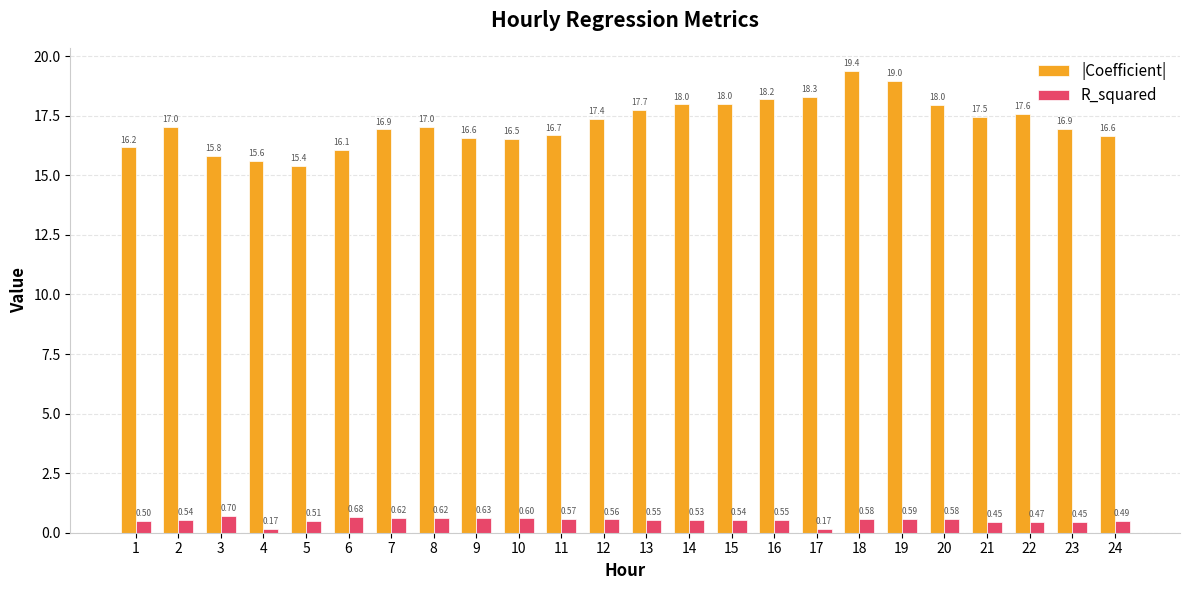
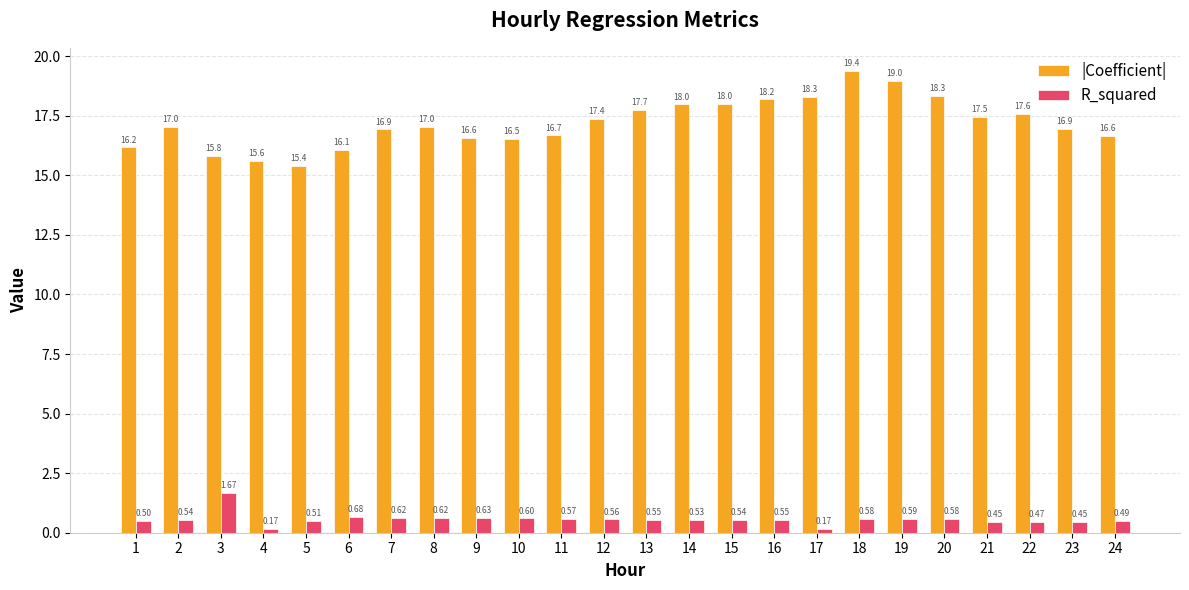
  {
    "|Coefficient|": {
      "1": 16.2,
      "2": 17.0,
      "3": 15.8,
      "4": 15.6,
      "5": 15.4,
      "6": 16.1,
      "7": 16.9,
      "8": 17.0,
      "9": 16.6,
      "10": 16.5,
      "11": 16.7,
      "12": 17.4,
      "13": 17.7,
      "14": 18.0,
      "15": 18.0,
      "16": 18.2,
      "17": 18.3,
      "18": 19.4,
      "19": 19.0,
-     "20": 18.0,
+     "20": 18.3,
      "21": 17.5,
      "22": 17.6,
      "23": 16.9,
      "24": 16.6
    },
    "R_squared": {
      "1": 0.50,
      "2": 0.54,
-     "3": 0.70,
+     "3": 1.67,
      "4": 0.17,
      "5": 0.51,
      "6": 0.68,
      "7": 0.62,
      "8": 0.62,
      "9": 0.63,
      "10": 0.60,
      "11": 0.57,
      "12": 0.56,
      "13": 0.55,
      "14": 0.53,
      "15": 0.54,
      "16": 0.55,
      "17": 0.17,
      "18": 0.58,
      "19": 0.59,
      "20": 0.58,
      "21": 0.45,
      "22": 0.47,
      "23": 0.45,
      "24": 0.49
    }
  }
